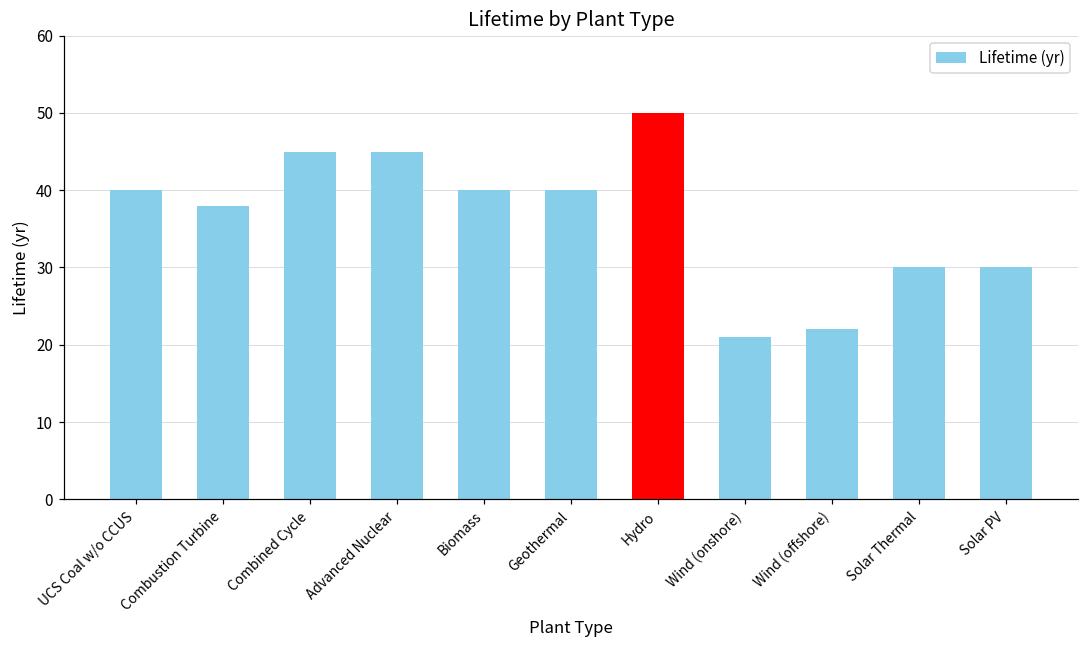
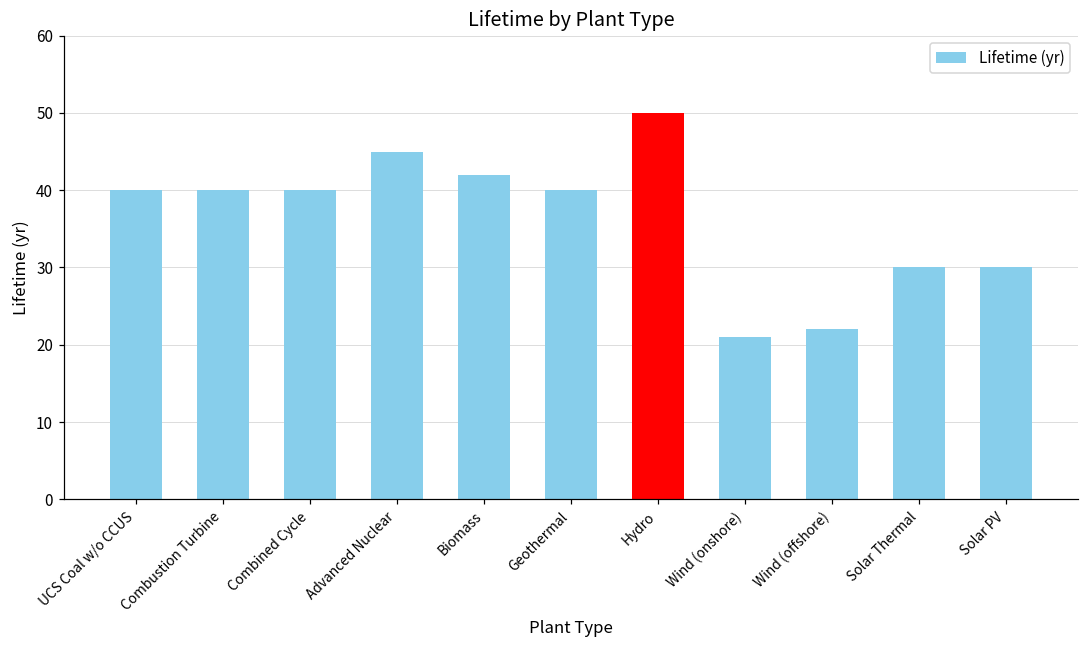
  {
    "UCS Coal w/o CCUS": 40,
-   "Combustion Turbine": 38,
-   "Combined Cycle": 45,
+   "Combustion Turbine": 40,
+   "Combined Cycle": 40,
    "Advanced Nuclear": 45,
-   "Biomass": 40,
+   "Biomass": 42,
    "Geothermal": 40,
    "Hydro": 50,
    "Wind (onshore)": 21,
    "Wind (offshore)": 22,
    "Solar Thermal": 30,
    "Solar PV": 30
  }
